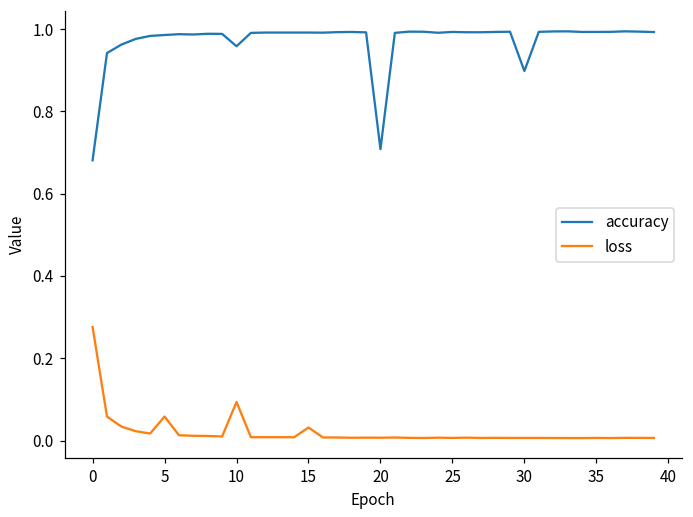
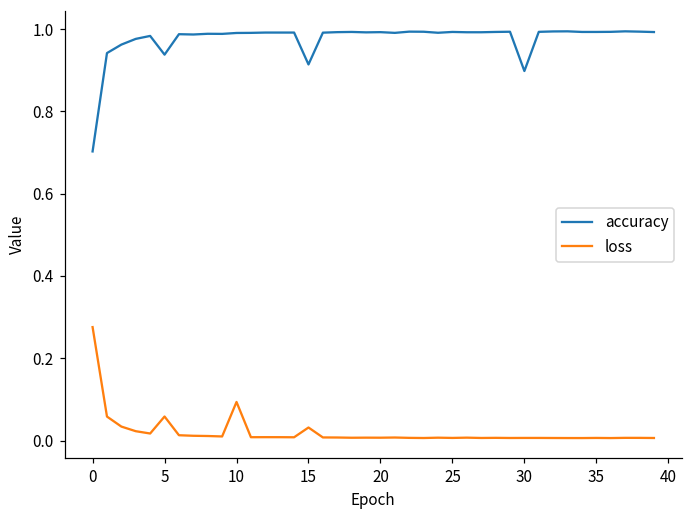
  {
    "accuracy": {
-     "0": 0.68,
-     "5": 0.99,
-     "10": 0.96,
-     "15": 0.99,
-     "20": 0.71,
+     "0": 0.70,
+     "5": 0.94,
+     "10": 0.99,
+     "15": 0.91,
+     "20": 0.99,
      "25": 0.99,
      "30": 0.90,
      "35": 0.99
    },
    "loss": {
      "0": 0.28,
      "5": 0.06,
      "10": 0.09,
      "15": 0.03,
      "20": 0.01,
      "25": 0.01,
      "30": 0.01,
      "35": 0.01
    }
  }
